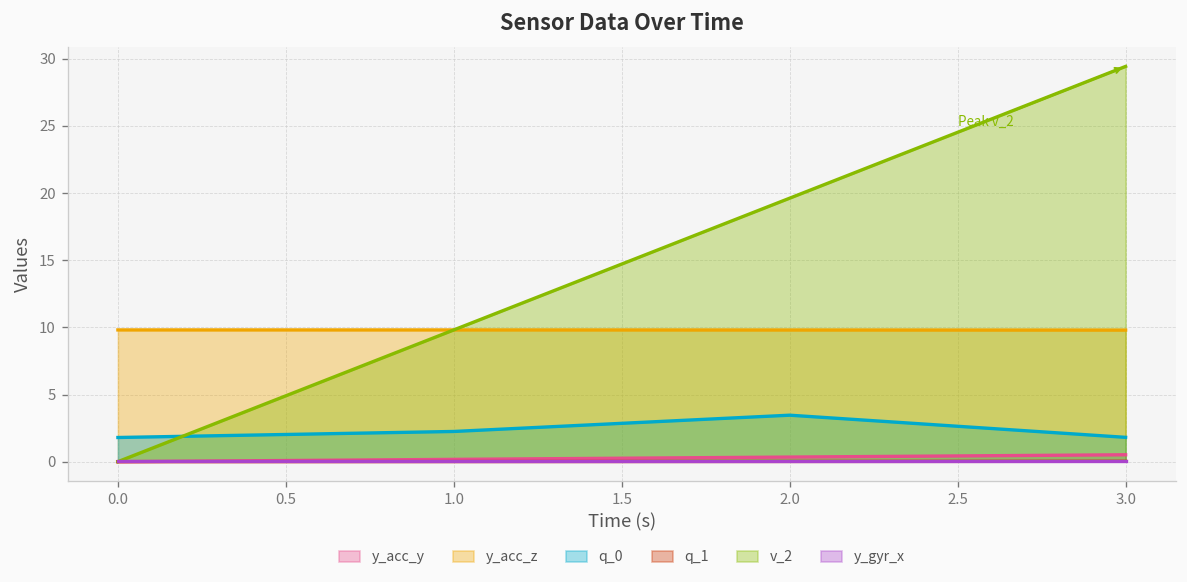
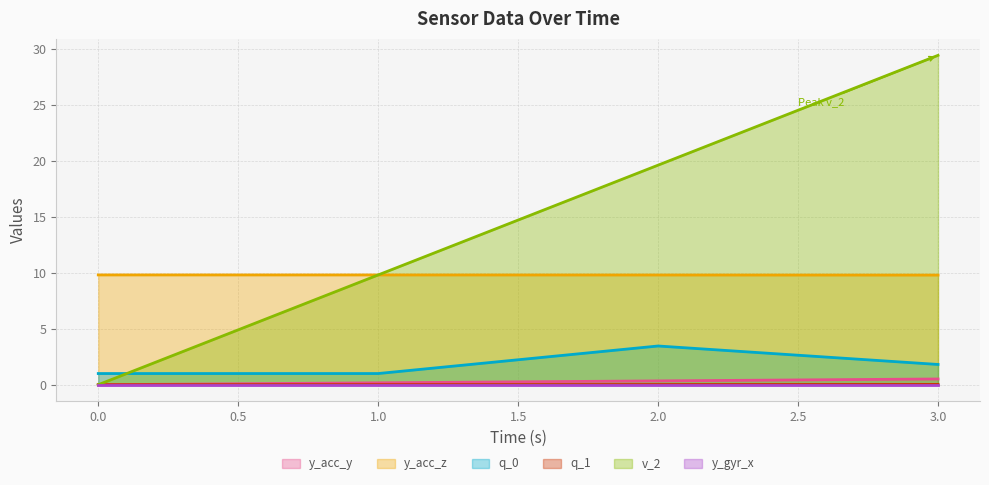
  {
    "q_0": {
-     "0.0": 1.8,
-     "1.0": 2.2,
+     "0.0": 1.0,
+     "1.0": 1.0,
      "2.0": 3.5,
      "3.0": 1.8
    }
  }
